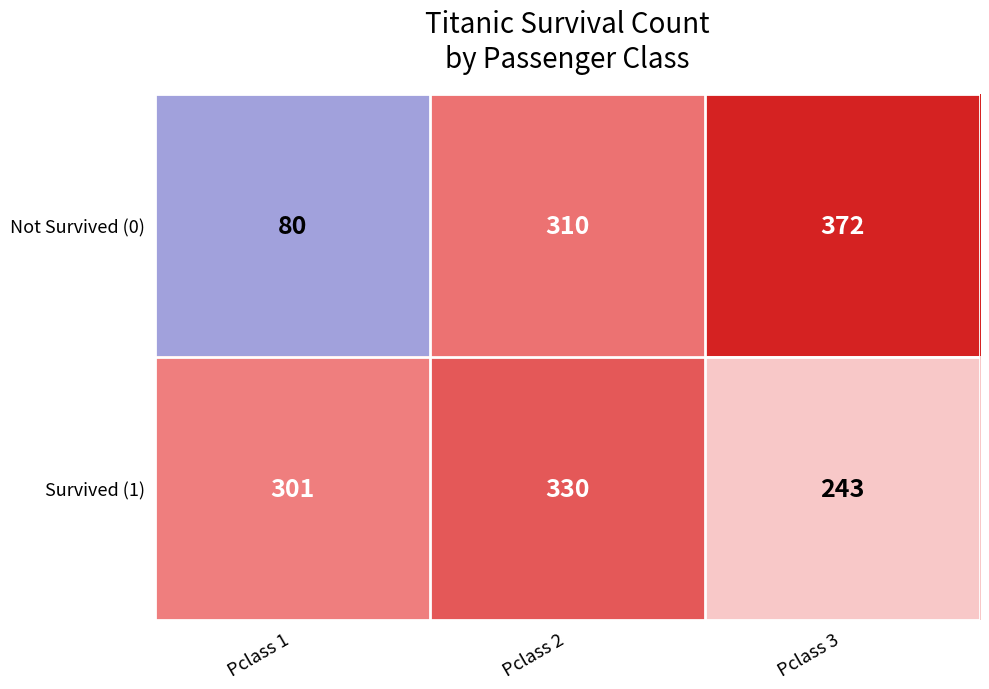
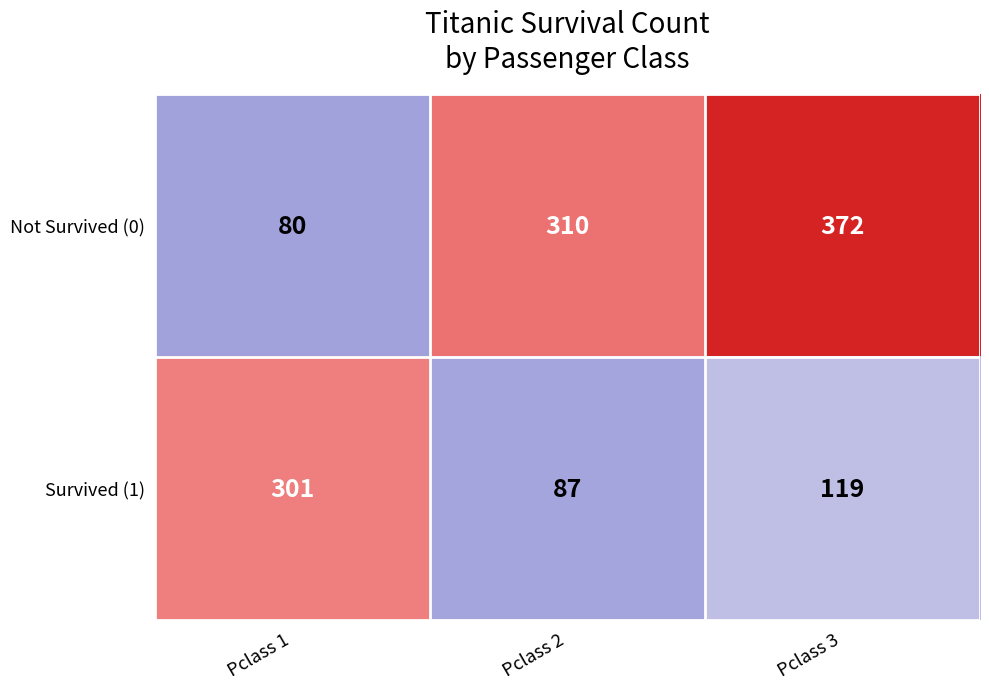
  {
    "Not Survived (0)": {
      "Pclass 1": 80,
      "Pclass 2": 310,
      "Pclass 3": 372
    },
    "Survived (1)": {
      "Pclass 1": 301,
-     "Pclass 2": 330,
-     "Pclass 3": 243
+     "Pclass 2": 87,
+     "Pclass 3": 119
    }
  }
